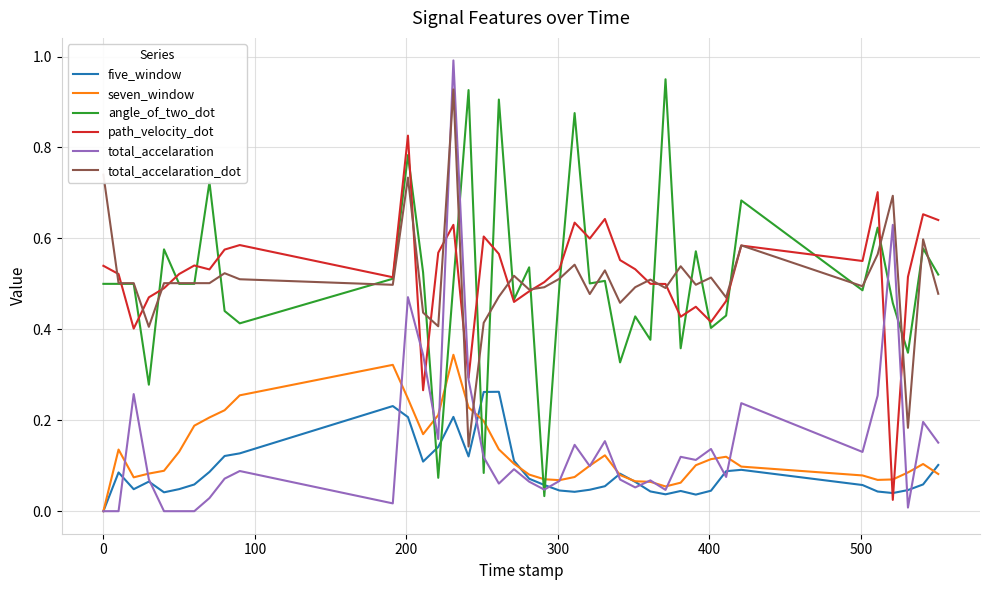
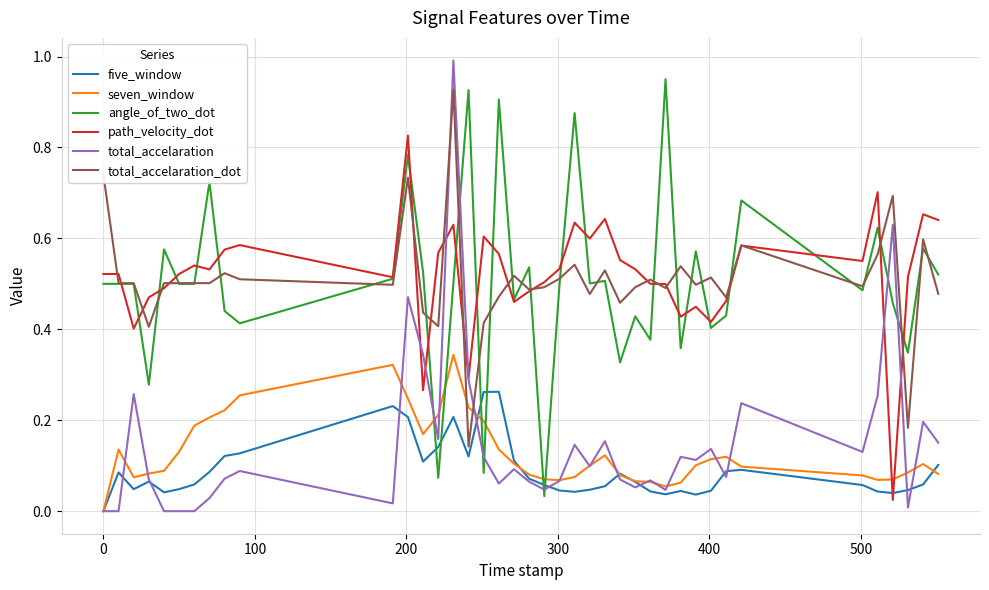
  {
    "angle_of_two_dot": {
      "0": 0.50
    },
    "path_velocity_dot": {
-     "0": 0.54
+     "0": 0.52
    }
  }
